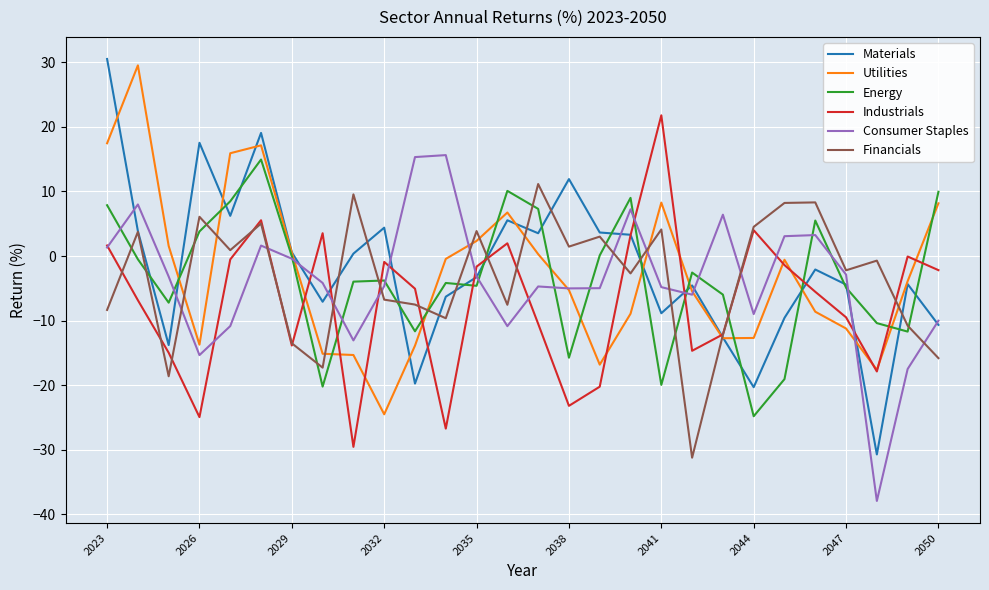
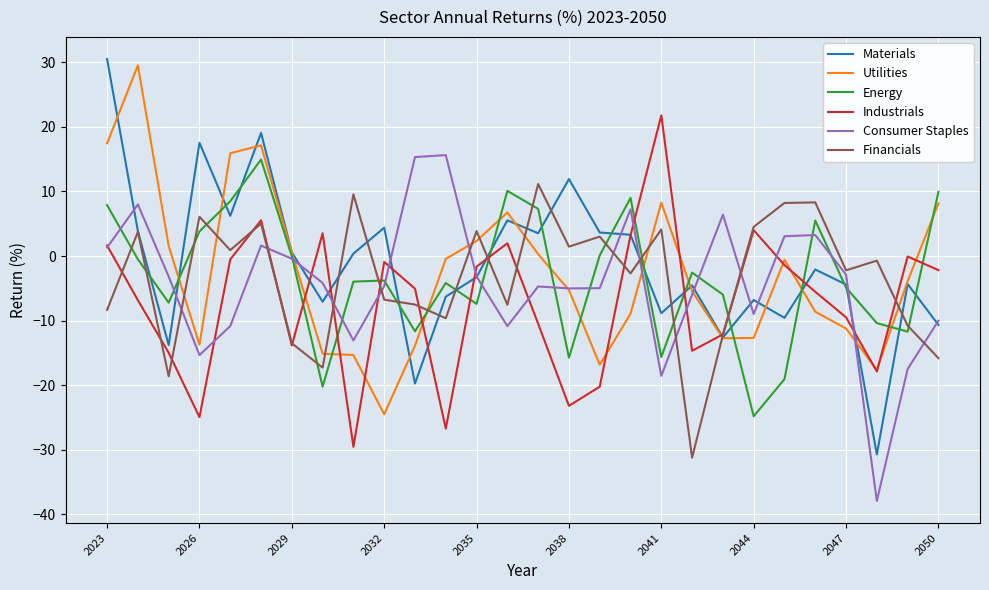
  {
    "Materials": {
      "2023": 31,
      "2026": 18,
      "2032": 4,
      "2038": 12,
      "2041": -9,
-     "2044": -20,
+     "2044": -7,
      "2047": -4,
      "2050": -11
    },
    "Utilities": {
      "2023": 17,
      "2026": -14,
      "2032": -25,
      "2035": 2,
      "2041": 8,
      "2044": -13,
      "2047": -11,
      "2050": 8
    },
    "Energy": {
      "2023": 8,
      "2026": 4,
      "2032": -4,
-     "2035": -5,
+     "2035": -7,
      "2038": -16,
-     "2041": -20,
+     "2041": -16,
      "2044": -25,
      "2047": -5,
      "2050": 10
    },
    "Industrials": {
      "2026": -25,
      "2032": -1,
      "2035": -2,
      "2038": -23,
      "2041": 22,
      "2044": 4,
      "2047": -9,
      "2050": -2
    },
    "Consumer Staples": {
      "2026": -15,
      "2032": -5,
-     "2041": -5,
+     "2041": -19,
      "2044": -9,
      "2047": -3,
      "2050": -10
    },
    "Financials": {
      "2023": -8,
      "2026": 6,
      "2032": -7,
      "2035": 4,
      "2038": 1,
      "2041": 4,
      "2044": 5,
      "2047": -2,
      "2050": -16
    }
  }
